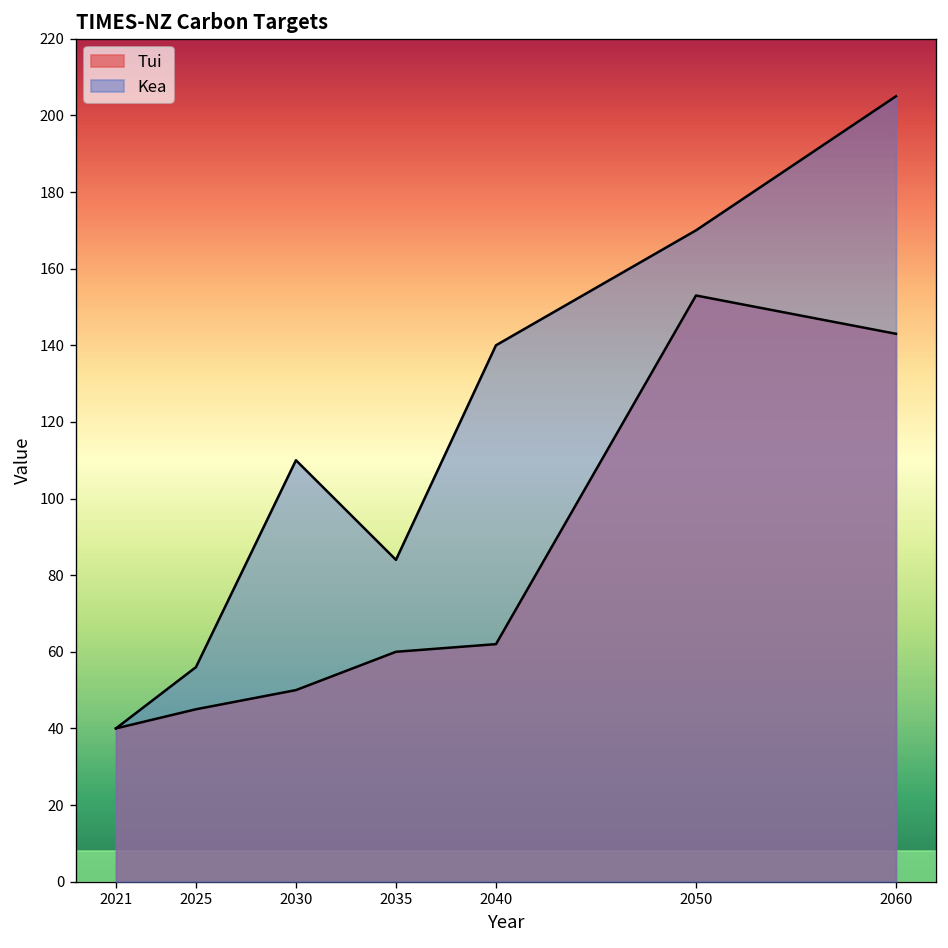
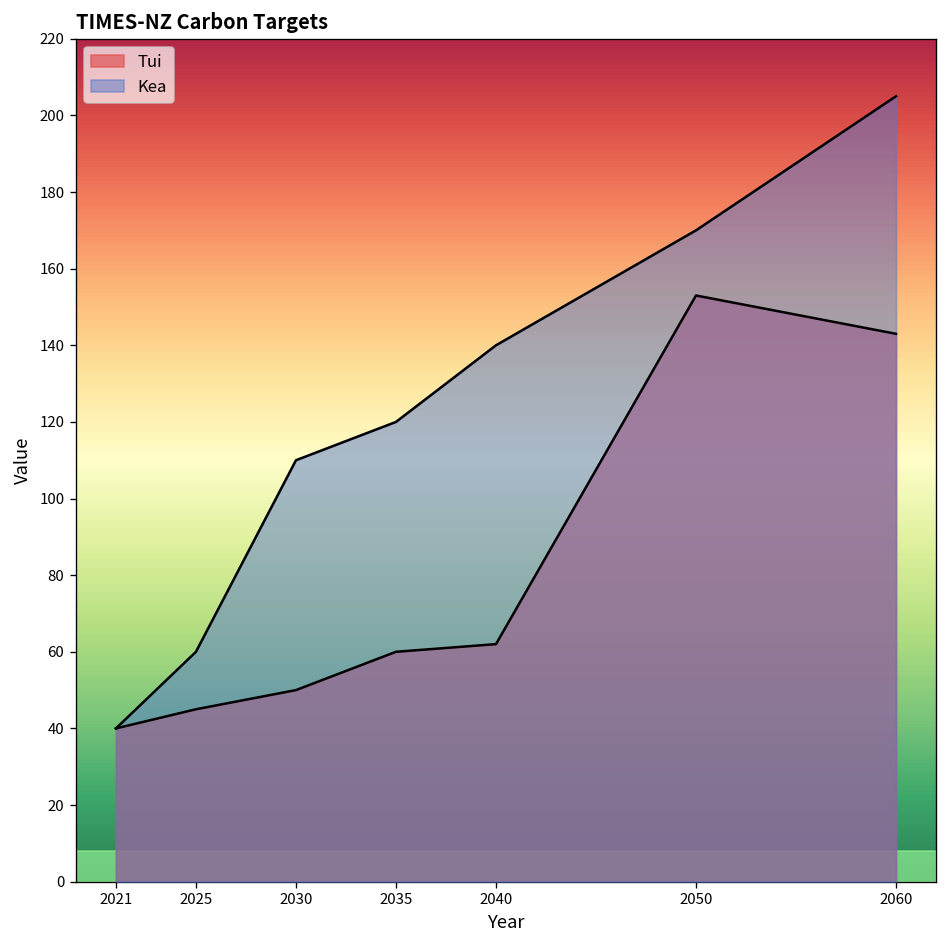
  {
    "Tui": {
      "2025": 45,
      "2030": 50,
      "2035": 60,
      "2040": 62,
      "2050": 153,
      "2060": 143
    },
    "Kea": {
-     "2025": 56,
+     "2025": 60,
      "2030": 110,
-     "2035": 84,
+     "2035": 120,
      "2040": 140,
      "2050": 170,
      "2060": 205
    }
  }
